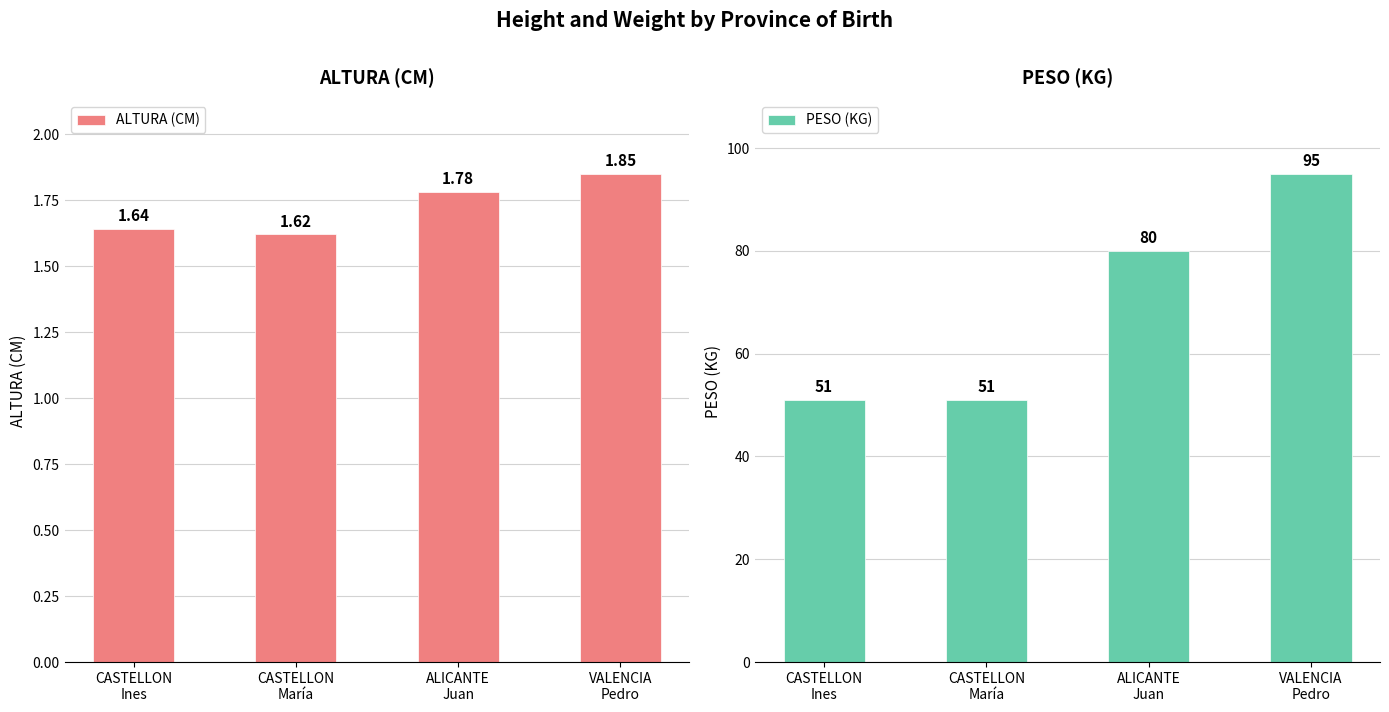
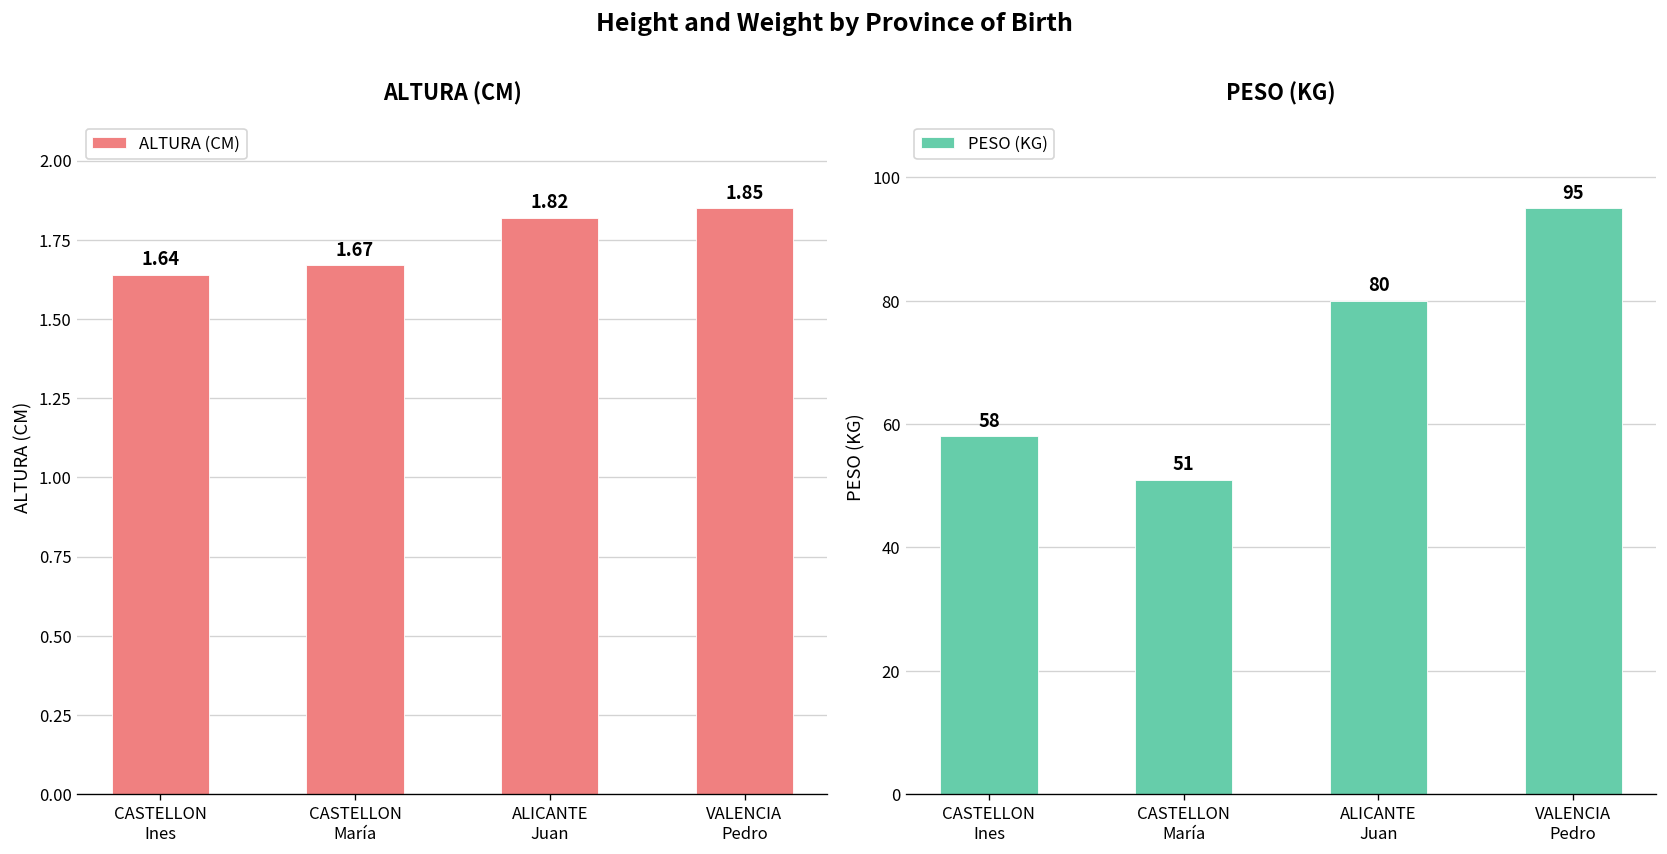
  {
    "ALTURA (CM)": {
      "CASTELLON Ines": 1.64,
-     "CASTELLON María": 1.62,
-     "ALICANTE Juan": 1.78,
+     "CASTELLON María": 1.67,
+     "ALICANTE Juan": 1.82,
      "VALENCIA Pedro": 1.85
    },
    "PESO (KG)": {
-     "CASTELLON Ines": 51,
+     "CASTELLON Ines": 58,
      "CASTELLON María": 51,
      "ALICANTE Juan": 80,
      "VALENCIA Pedro": 95
    }
  }
